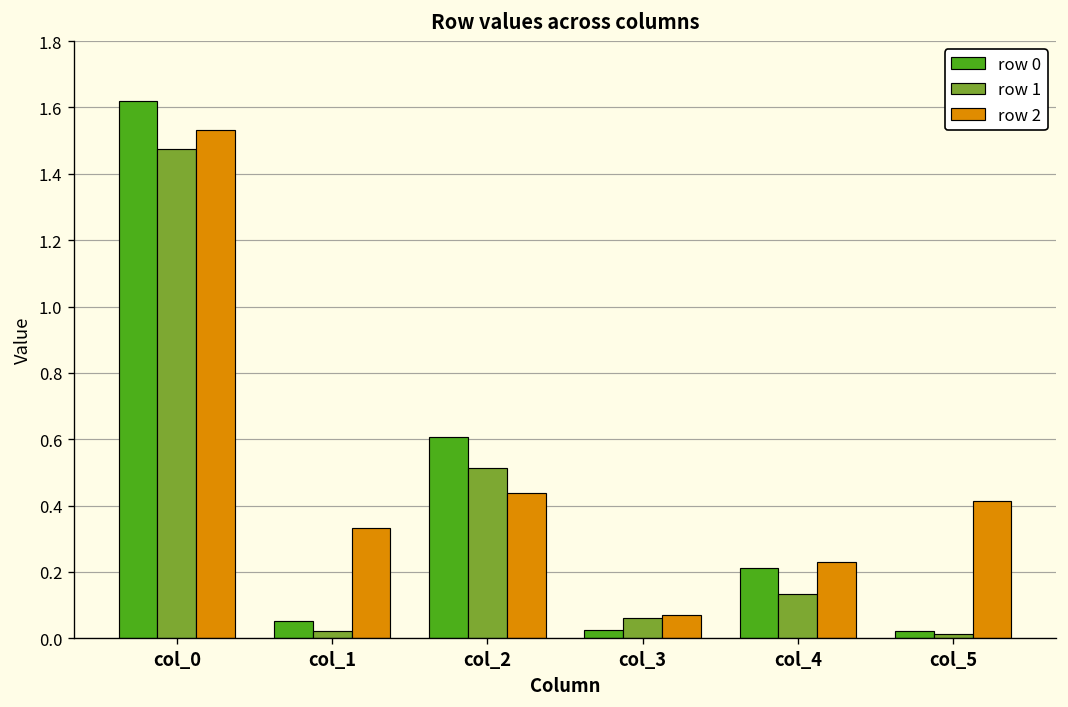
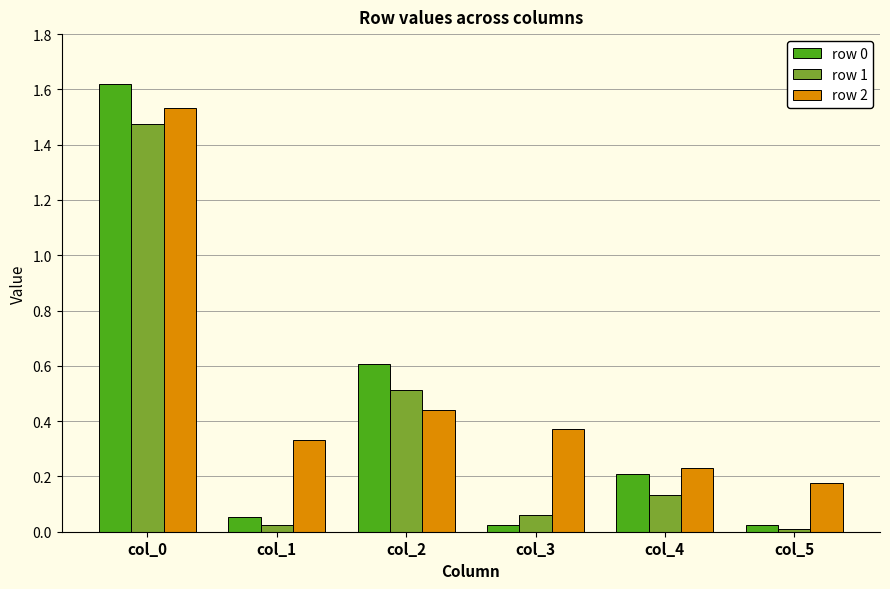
  {
    "row 2": {
      "col_0": 1.53,
      "col_1": 0.33,
      "col_2": 0.44,
-     "col_3": 0.07,
+     "col_3": 0.37,
      "col_4": 0.23,
-     "col_5": 0.41
+     "col_5": 0.18
    }
  }
